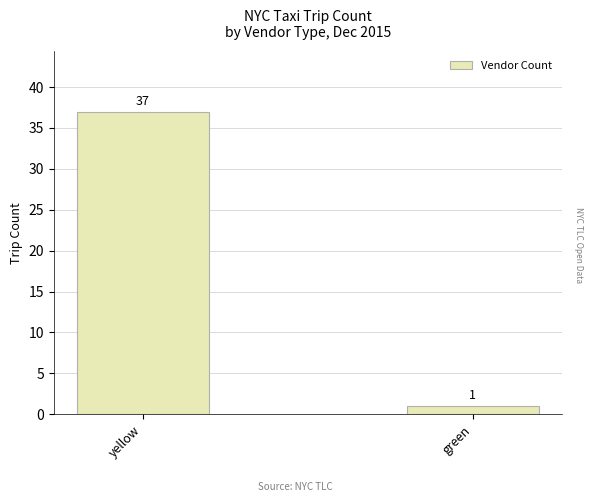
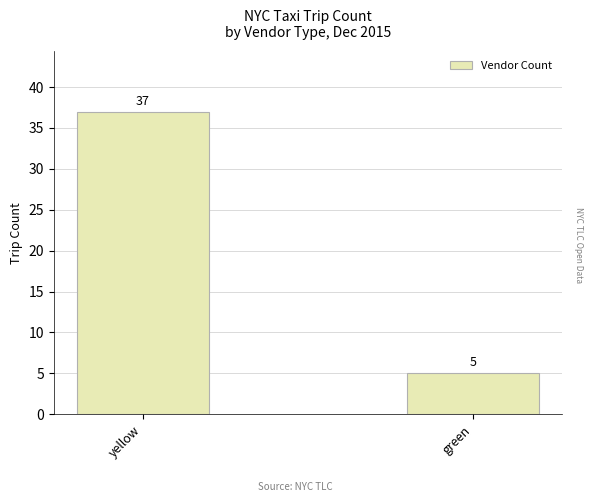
  {
    "yellow": 37,
-   "green": 1
+   "green": 5
  }
